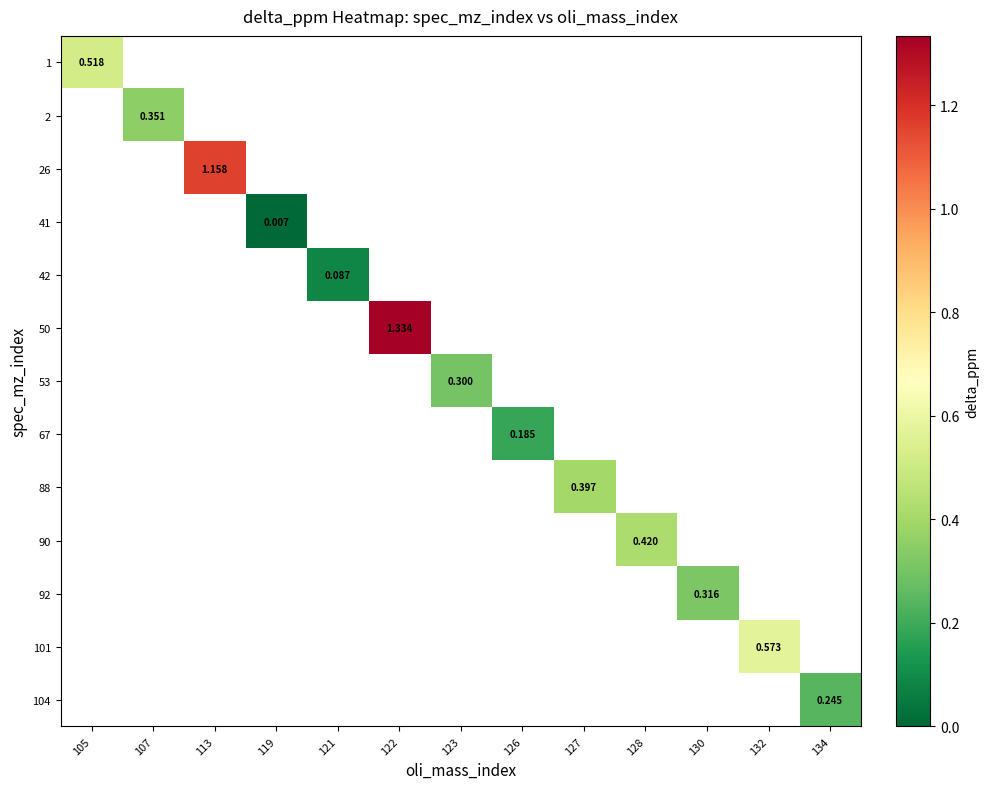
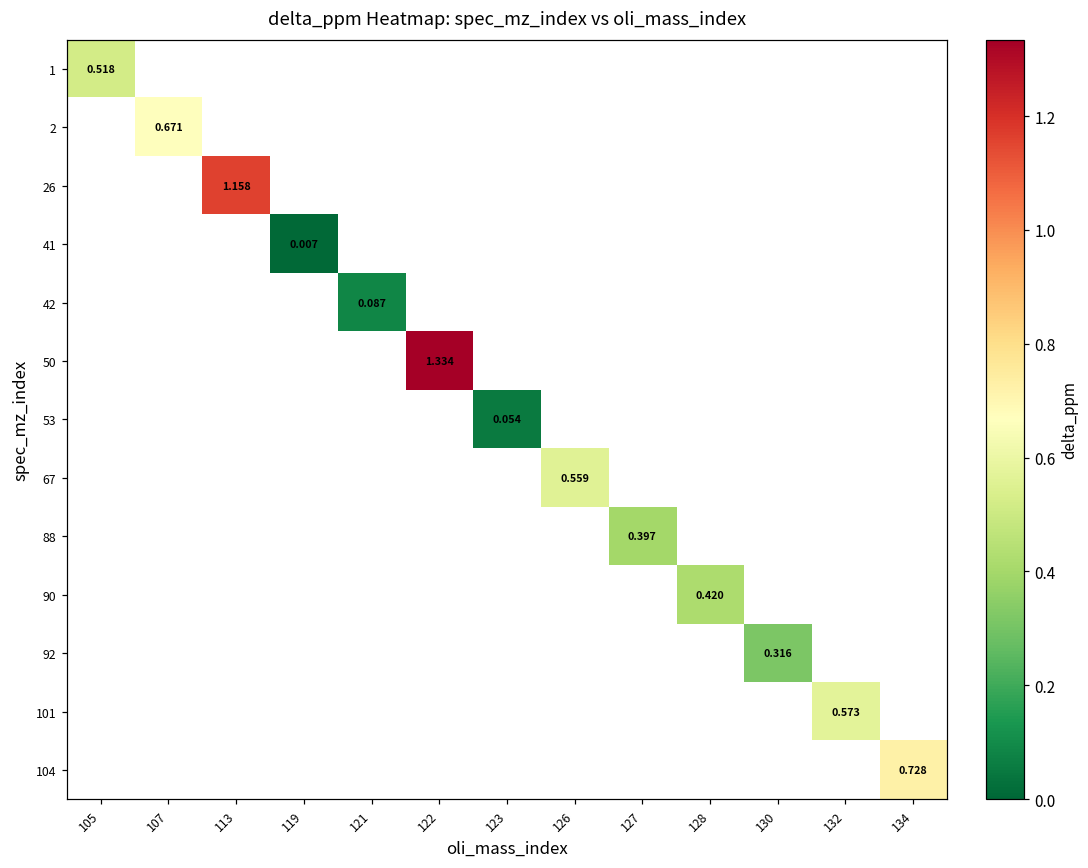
  {
    "1": {
      "105": 0.518
    },
    "2": {
-     "107": 0.351
+     "107": 0.671
    },
    "26": {
      "113": 1.158
    },
    "41": {
      "119": 0.007
    },
    "42": {
      "121": 0.087
    },
    "50": {
      "122": 1.334
    },
    "53": {
-     "123": 0.300
+     "123": 0.054
    },
    "67": {
-     "126": 0.185
+     "126": 0.559
    },
    "88": {
      "127": 0.397
    },
    "90": {
      "128": 0.420
    },
    "92": {
      "130": 0.316
    },
    "101": {
      "132": 0.573
    },
    "104": {
-     "134": 0.245
+     "134": 0.728
    }
  }
